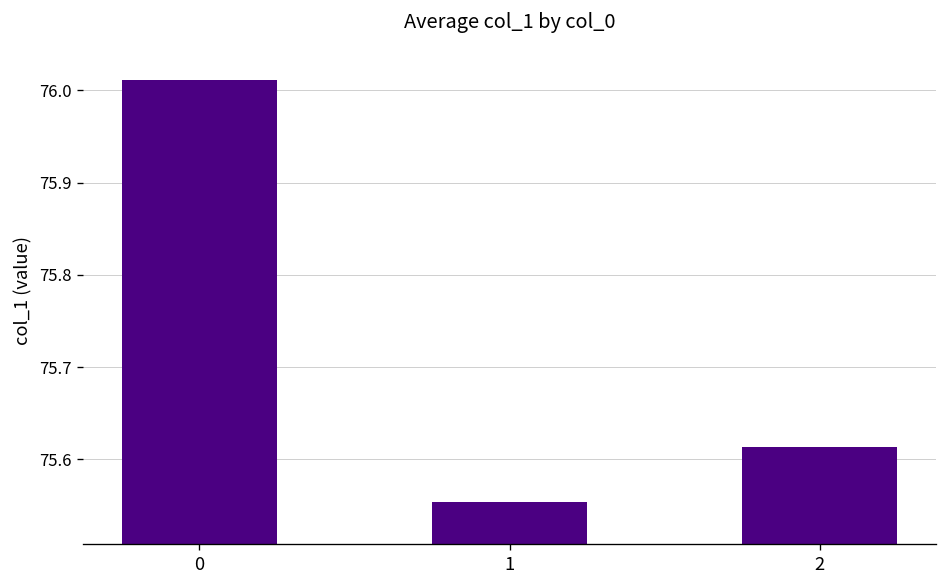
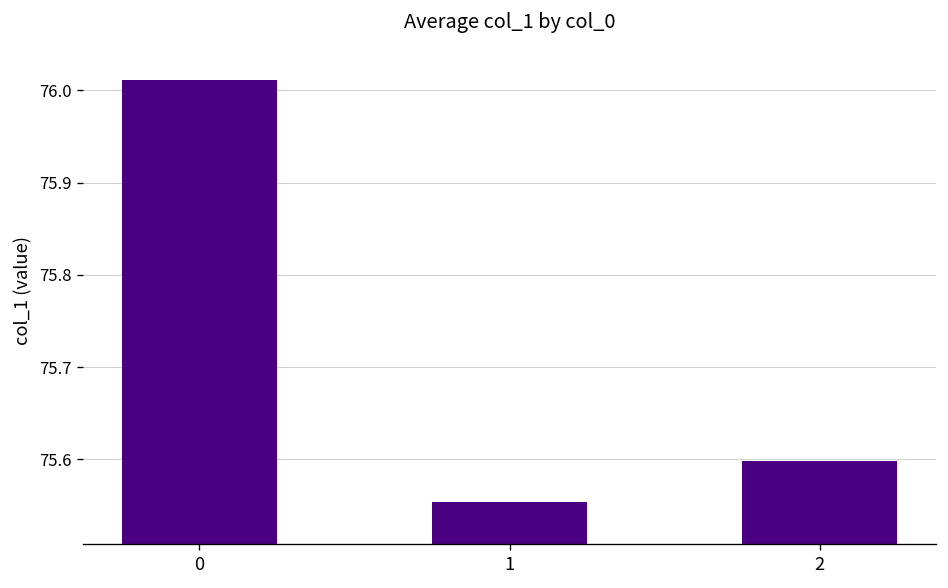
  {
    "0": 76.01,
    "1": 75.55,
-   "2": 75.61
+   "2": 75.60
  }
